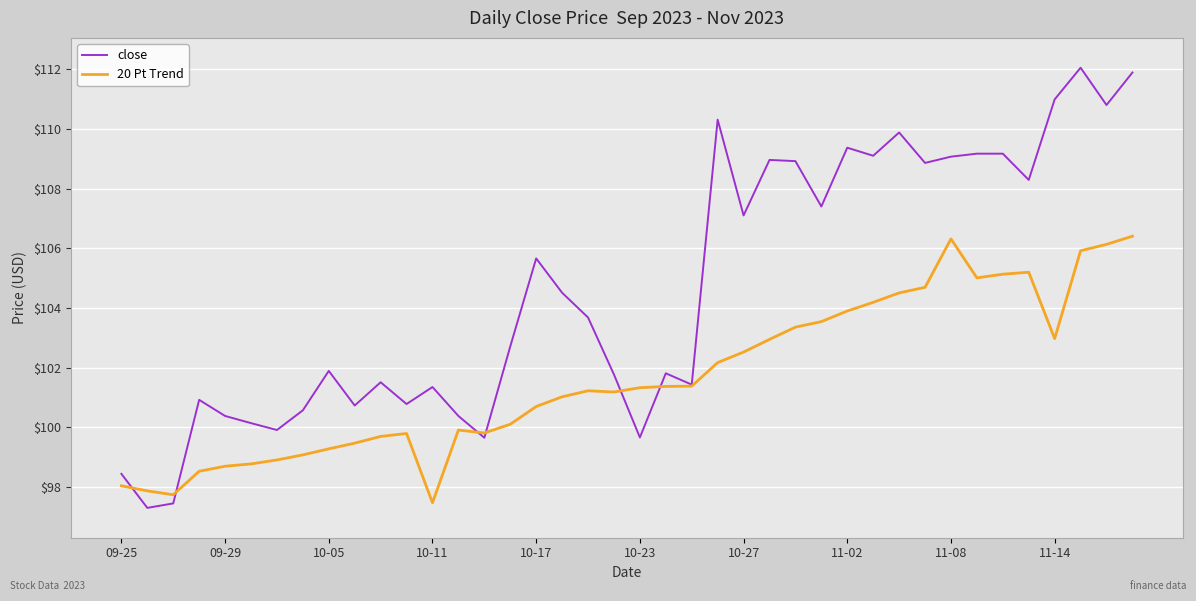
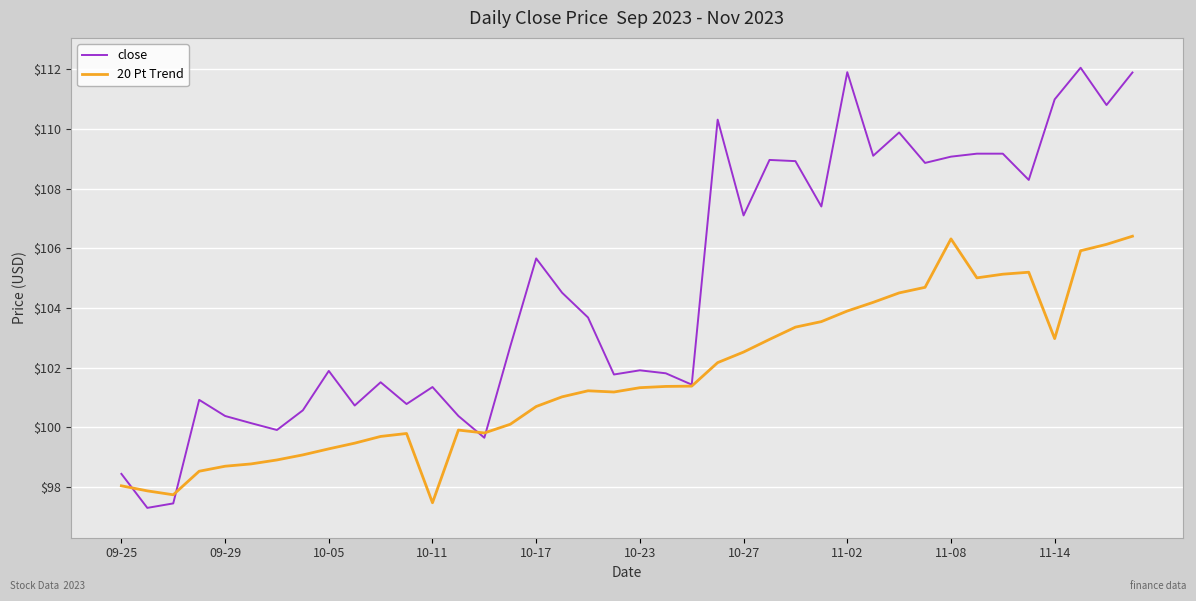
  {
    "close": {
      "09-25": "$98.4",
      "09-29": "$100.4",
      "10-05": "$101.9",
      "10-11": "$101.4",
      "10-17": "$105.7",
-     "10-23": "$99.7",
+     "10-23": "$101.9",
      "10-27": "$107.1",
-     "11-02": "$109.4",
+     "11-02": "$111.9",
      "11-08": "$109.1",
      "11-14": "$111.0"
    },
    "20 Pt Trend": {
      "09-25": "$98.0",
      "09-29": "$98.7",
      "10-05": "$99.3",
      "10-11": "$97.5",
      "10-17": "$100.7",
      "10-23": "$101.3",
      "10-27": "$102.5",
      "11-02": "$103.9",
      "11-08": "$106.3",
      "11-14": "$103.0"
    }
  }
